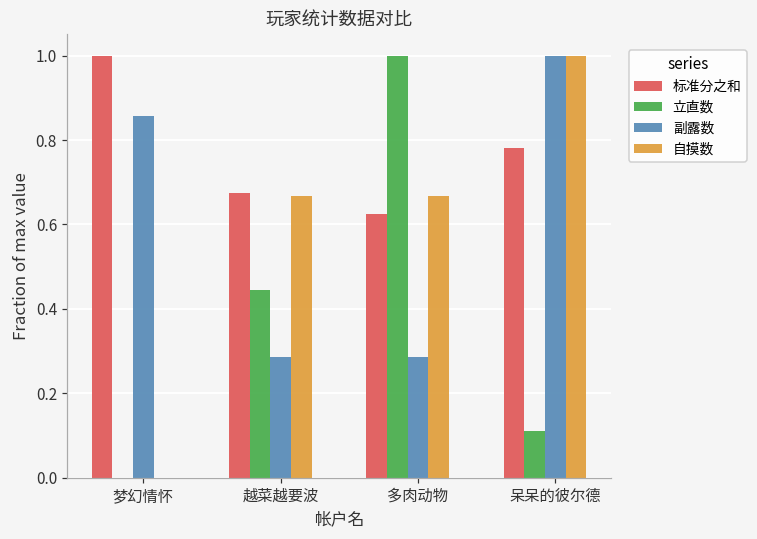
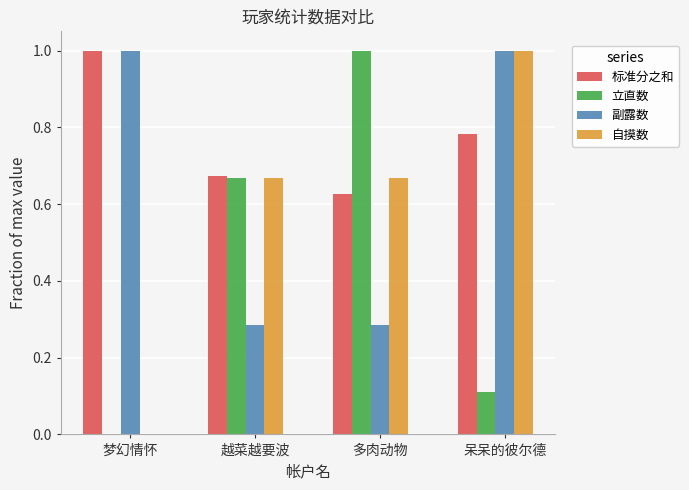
  {
    "标准分之和": {
      "梦幻情怀": 1.00,
      "越菜越要波": 0.67,
      "多肉动物": 0.63,
      "呆呆的彼尔德": 0.78
    },
    "立直数": {
      "梦幻情怀": 0.00,
-     "越菜越要波": 0.44,
+     "越菜越要波": 0.67,
      "多肉动物": 1.00,
      "呆呆的彼尔德": 0.11
    },
    "副露数": {
-     "梦幻情怀": 0.86,
+     "梦幻情怀": 1.00,
      "越菜越要波": 0.29,
      "多肉动物": 0.29,
      "呆呆的彼尔德": 1.00
    },
    "自摸数": {
      "梦幻情怀": 0.00,
      "越菜越要波": 0.67,
      "多肉动物": 0.67,
      "呆呆的彼尔德": 1.00
    }
  }
